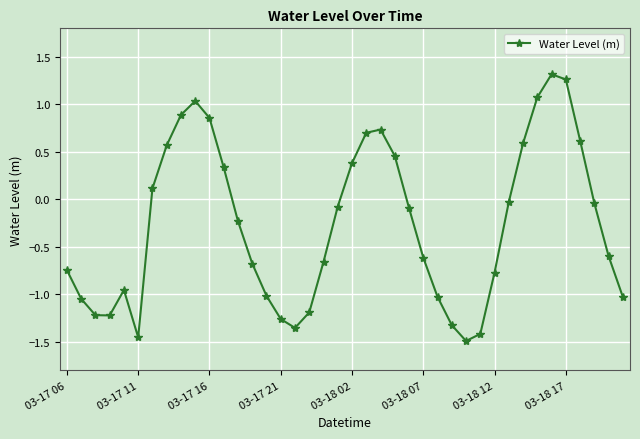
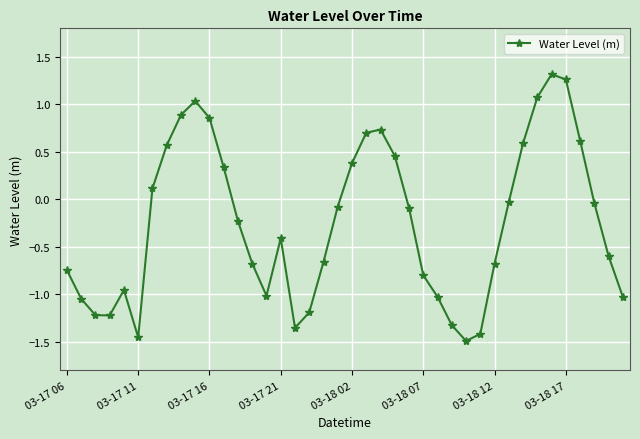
  {
    "03-17 06": -0.7,
    "03-17 11": -1.5,
    "03-17 16": 0.9,
-   "03-17 21": -1.3,
+   "03-17 21": -0.4,
    "03-18 02": 0.4,
-   "03-18 07": -0.6,
-   "03-18 12": -0.8,
+   "03-18 07": -0.8,
+   "03-18 12": -0.7,
    "03-18 17": 1.3
  }
